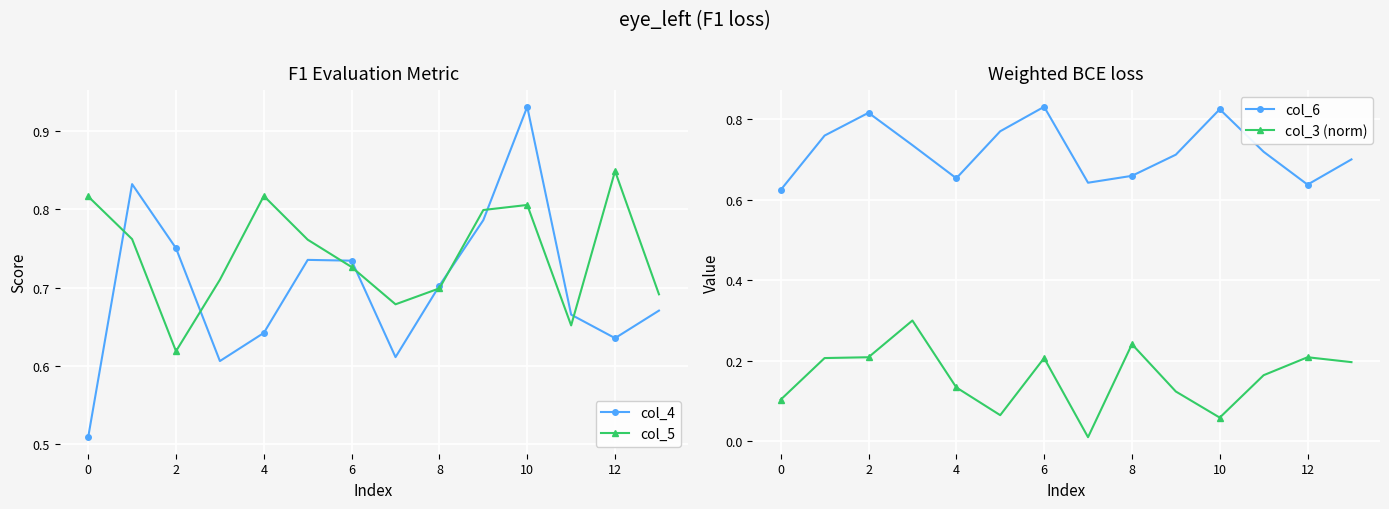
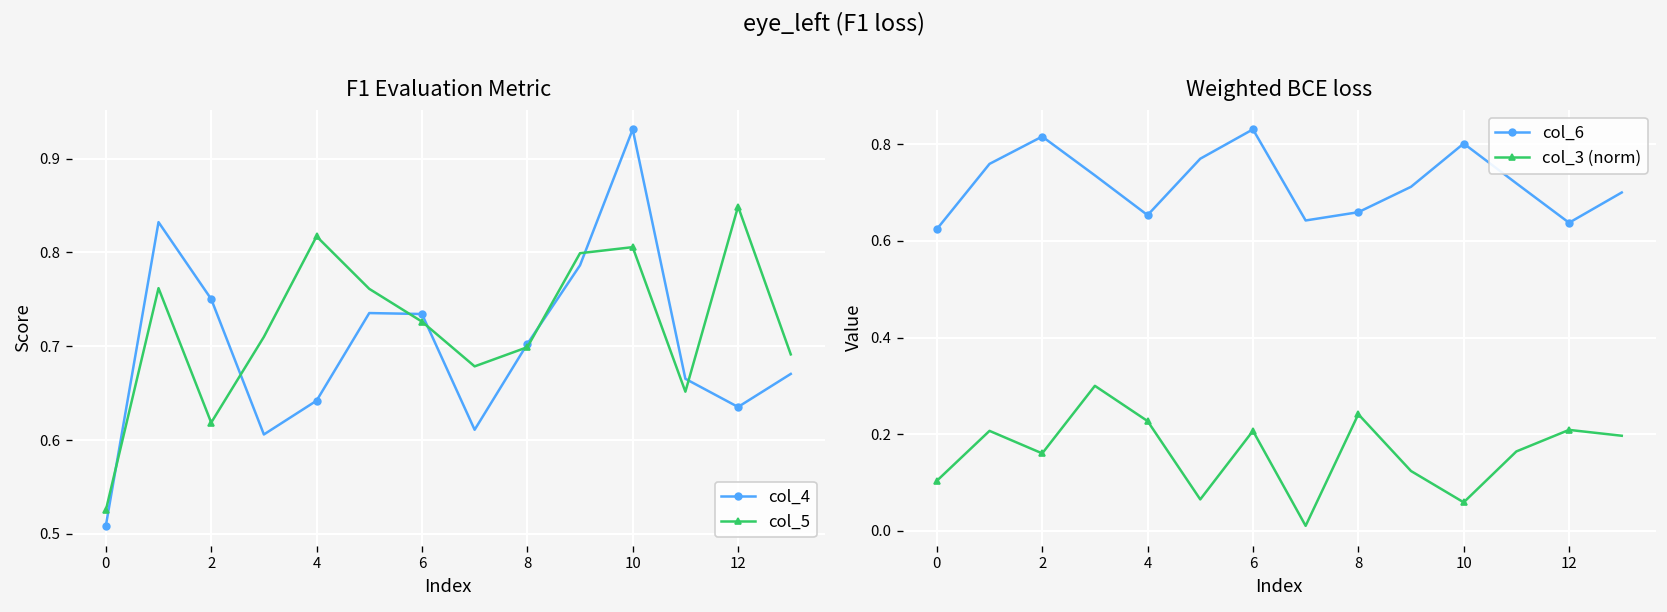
  {
    "F1 Evaluation Metric": {
      "col_4": {
        "0": 0.51,
        "2": 0.75,
        "4": 0.64,
        "6": 0.73,
        "8": 0.70,
        "10": 0.93,
        "12": 0.64
      },
      "col_5": {
-       "0": 0.82,
+       "0": 0.53,
        "2": 0.62,
        "4": 0.82,
        "6": 0.73,
        "8": 0.70,
        "10": 0.81,
        "12": 0.85
      }
    },
    "Weighted BCE loss": {
      "col_6": {
        "0": 0.62,
        "2": 0.82,
        "4": 0.65,
        "6": 0.83,
        "8": 0.66,
-       "10": 0.82,
+       "10": 0.80,
        "12": 0.64
      },
      "col_3 (norm)": {
        "0": 0.10,
-       "2": 0.21,
-       "4": 0.13,
+       "2": 0.16,
+       "4": 0.23,
        "6": 0.21,
        "8": 0.24,
        "10": 0.06,
        "12": 0.21
      }
    }
  }
